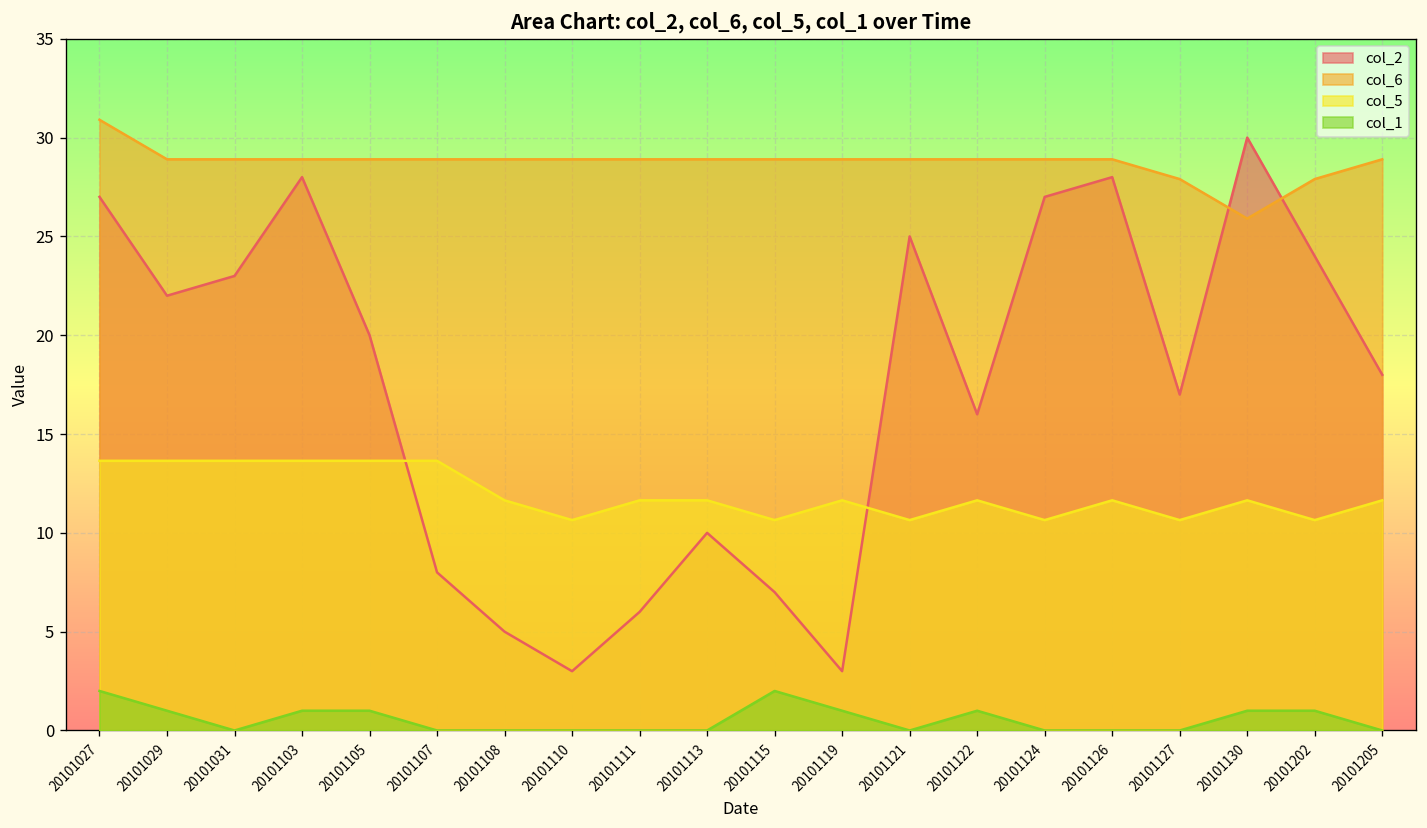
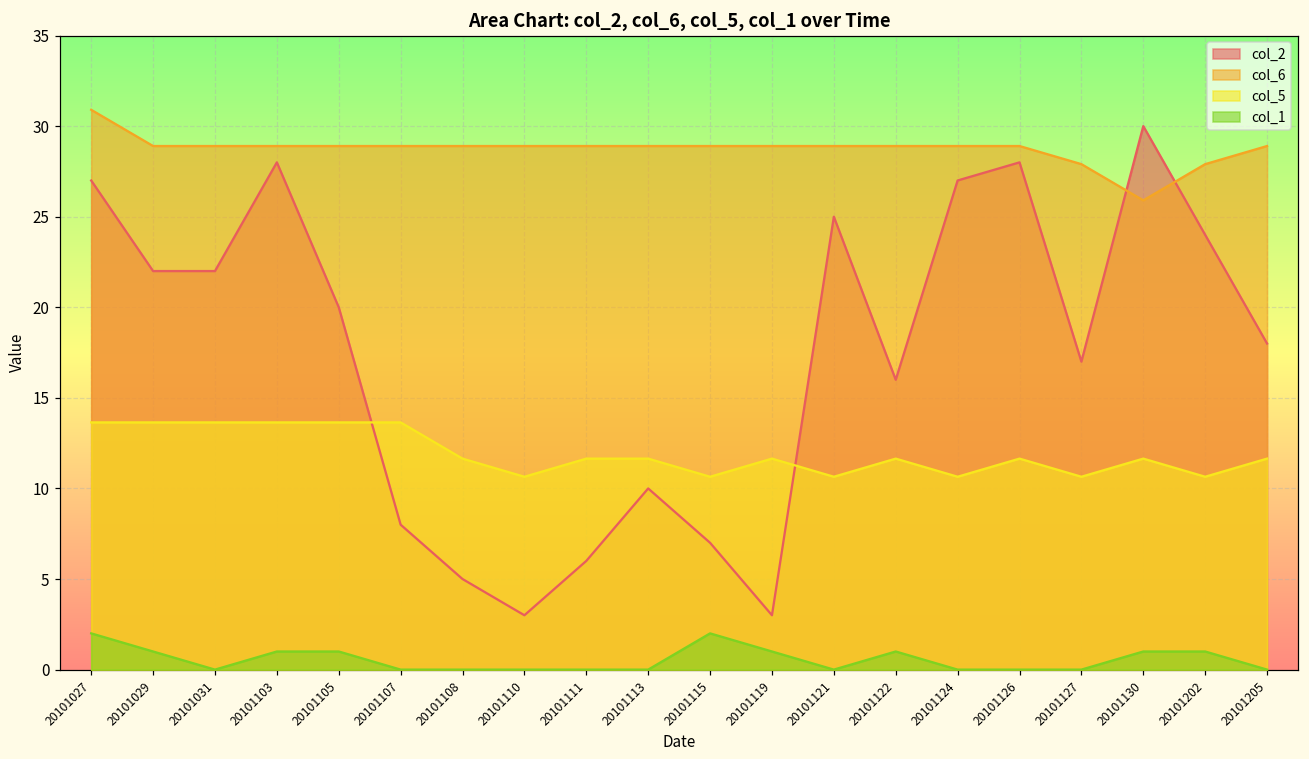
  {
    "col_2": {
      "20101027": 27,
      "20101029": 22,
-     "20101031": 23,
+     "20101031": 22,
      "20101103": 28,
      "20101105": 20,
      "20101107": 8,
      "20101108": 5,
      "20101110": 3,
      "20101111": 6,
      "20101113": 10,
      "20101115": 7,
      "20101119": 3,
      "20101121": 25,
      "20101122": 16,
      "20101124": 27,
      "20101126": 28,
      "20101127": 17,
      "20101130": 30,
      "20101202": 24,
      "20101205": 18
    },
    "col_1": {
      "20101027": 2,
      "20101029": 1,
      "20101031": 0,
      "20101103": 1,
      "20101105": 1,
      "20101107": 0,
      "20101108": 0,
      "20101110": 0,
      "20101111": 0,
      "20101113": 0,
      "20101115": 2,
      "20101119": 1,
      "20101121": 0,
      "20101122": 1,
      "20101124": 0,
      "20101126": 0,
      "20101127": 0,
      "20101130": 1,
      "20101202": 1,
      "20101205": 0
    }
  }
